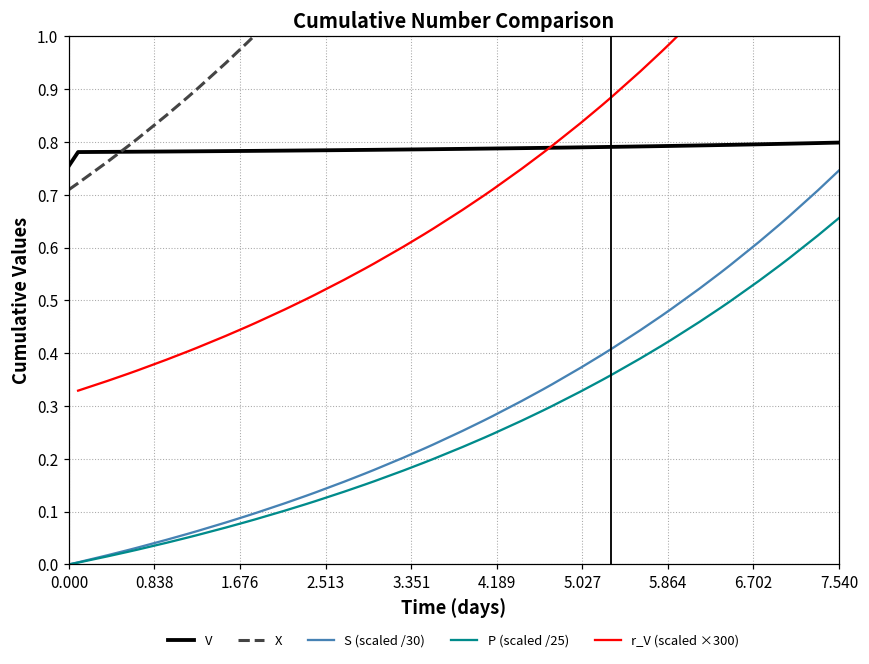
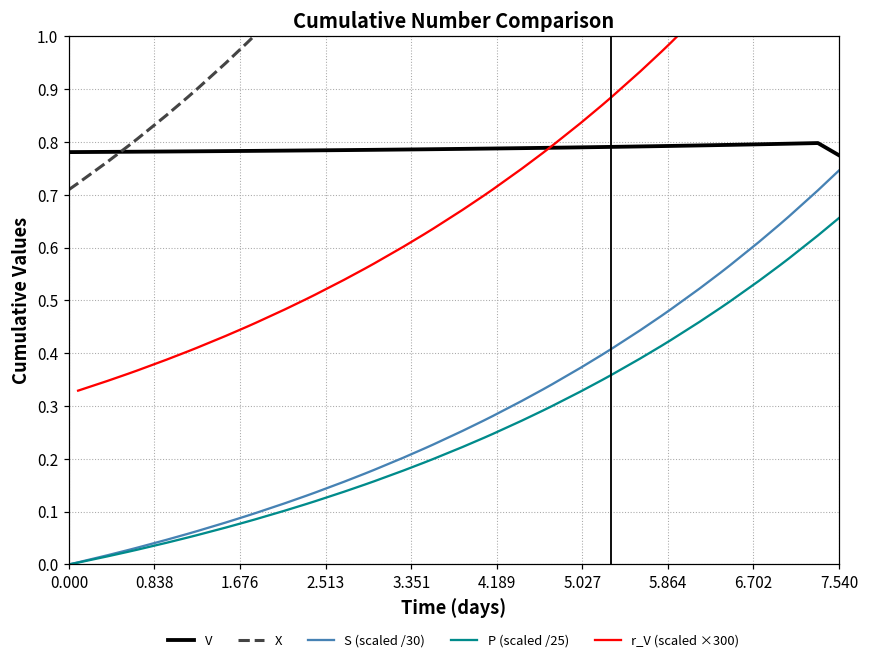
  {
    "V": {
-     "0.000": 0.76,
-     "7.540": 0.80
+     "0.000": 0.78,
+     "7.540": 0.78
    },
    "X": {
      "0.000": 0.71
    },
    "S (scaled /30)": {
      "7.540": 0.75
    },
    "P (scaled /25)": {
      "7.540": 0.66
    }
  }
